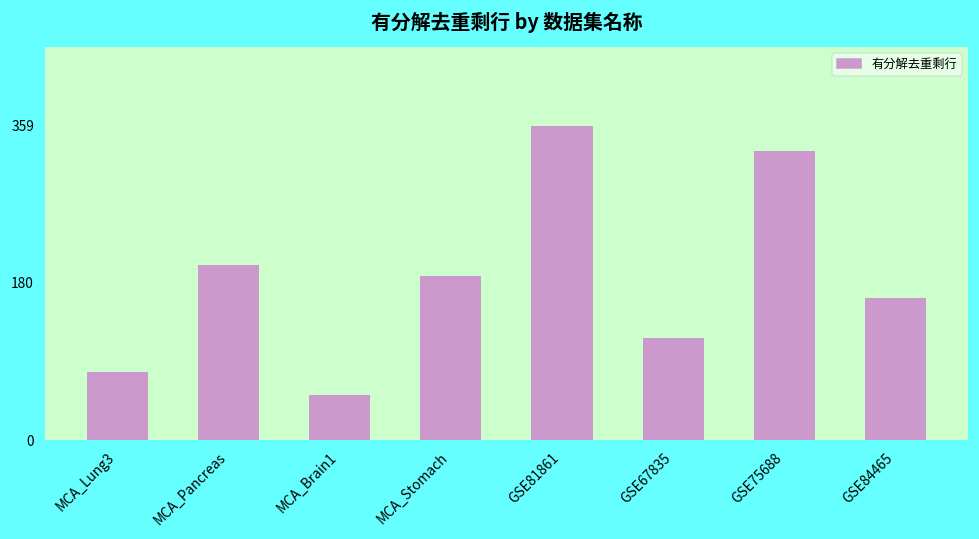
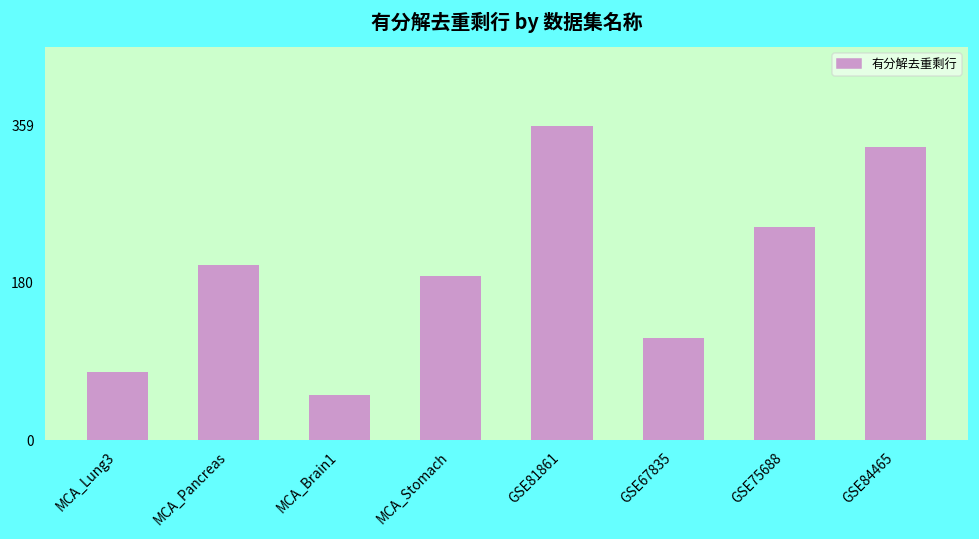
  {
    "MCA_Lung3": 80,
    "MCA_Pancreas": 200,
    "MCA_Brain1": 50,
    "MCA_Stomach": 190,
    "GSE81861": 360,
    "GSE67835": 120,
-   "GSE75688": 330,
-   "GSE84465": 160
+   "GSE75688": 240,
+   "GSE84465": 330
  }
